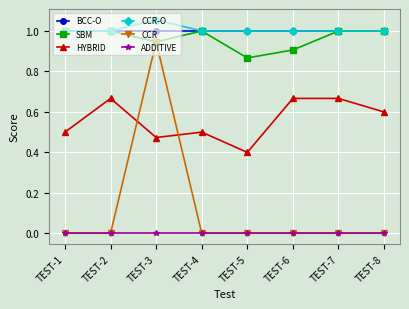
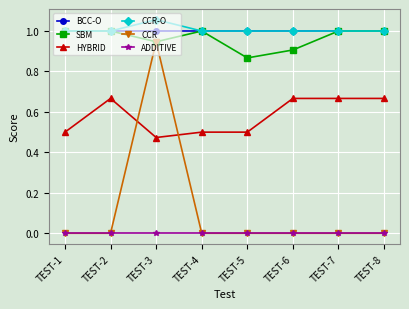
  {
    "SBM": {
      "TEST-5": 0.87,
      "TEST-6": 0.91
    },
    "HYBRID": {
      "TEST-1": 0.50,
      "TEST-2": 0.67,
      "TEST-3": 0.47,
      "TEST-4": 0.50,
-     "TEST-5": 0.4,
+     "TEST-5": 0.5,
      "TEST-6": 0.67,
      "TEST-7": 0.67,
-     "TEST-8": 0.60
+     "TEST-8": 0.67
    },
    "ADDITIVE": {
      "TEST-3": 0.00
    }
  }
